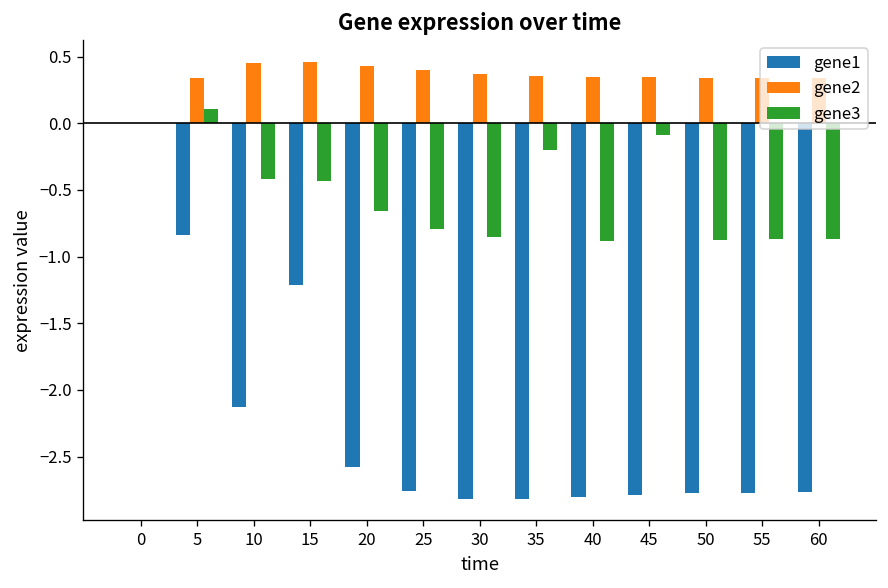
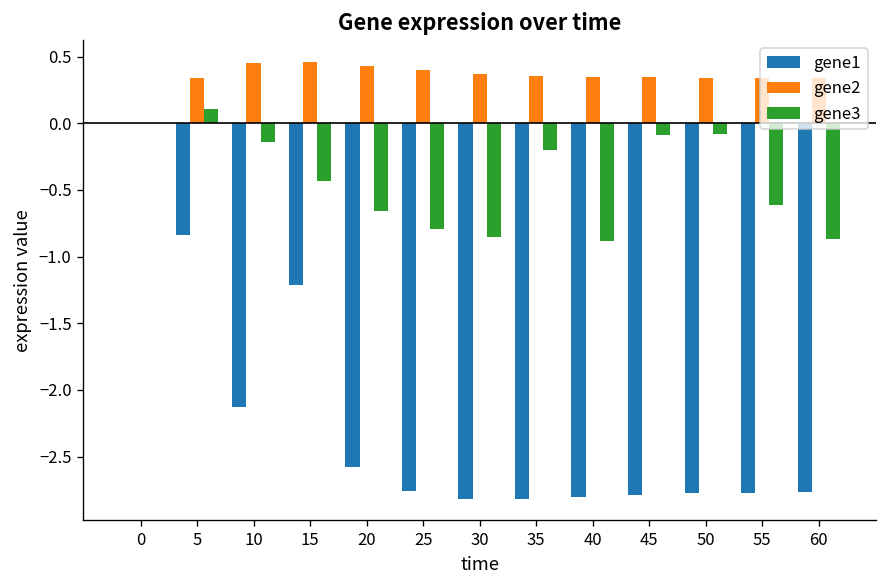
  {
    "gene1": {
      "0": 0.00,
      "5": -0.83,
      "10": -2.13,
      "15": -1.21,
      "20": -2.58,
      "25": -2.76,
      "30": -2.82,
      "35": -2.82,
      "40": -2.80,
      "45": -2.79,
      "50": -2.78,
      "55": -2.77,
      "60": -2.77
    },
    "gene2": {
      "0": 0.00,
      "5": 0.34,
      "10": 0.45,
      "15": 0.46,
      "20": 0.43,
      "25": 0.40,
      "30": 0.37,
      "35": 0.36,
      "40": 0.35,
      "45": 0.34,
      "50": 0.34
    },
    "gene3": {
      "0": 0.00,
      "5": 0.11,
-     "10": -0.42,
+     "10": -0.14,
      "15": -0.43,
      "20": -0.66,
      "25": -0.79,
      "30": -0.85,
      "35": -0.20,
      "40": -0.88,
      "45": -0.09,
-     "50": -0.87,
-     "55": -0.87,
+     "50": -0.08,
+     "55": -0.61,
      "60": -0.87
    }
  }
